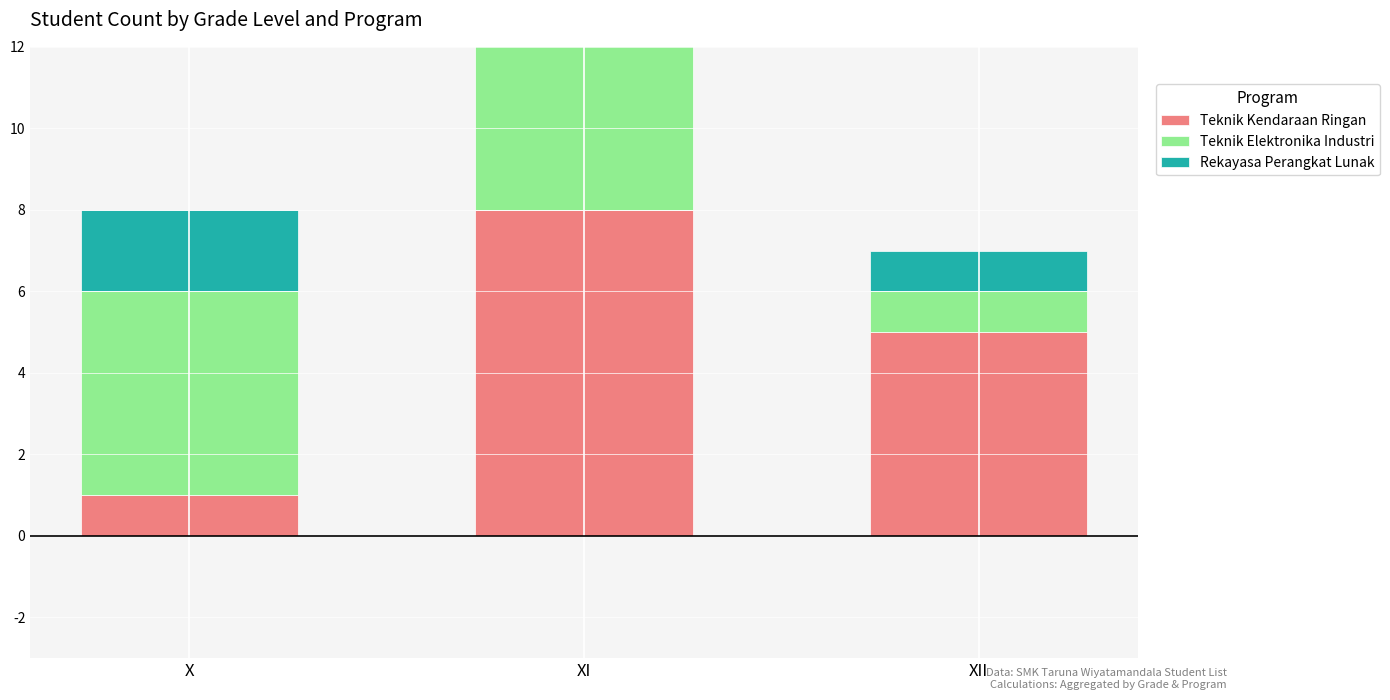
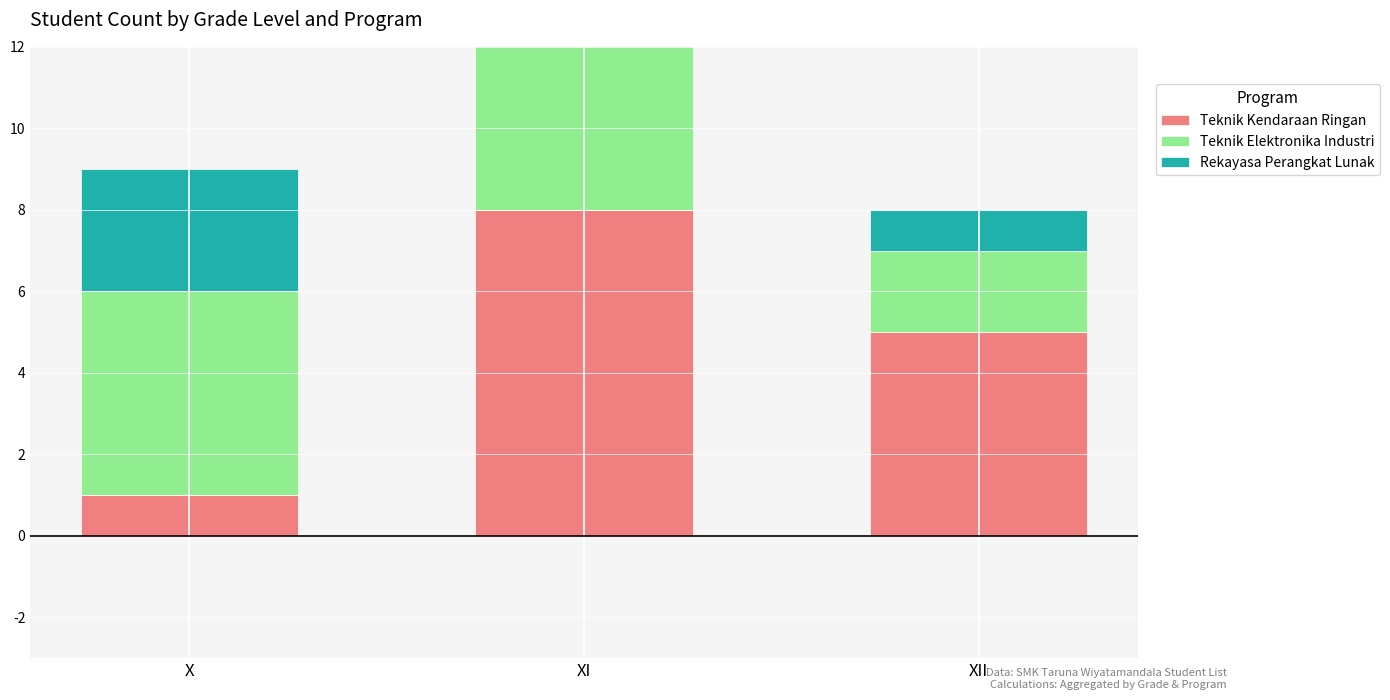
  {
    "Teknik Elektronika Industri": {
      "X": 5,
-     "XII": 1
+     "XII": 2
    },
    "Rekayasa Perangkat Lunak": {
-     "X": 2,
+     "X": 3,
      "XII": 1
    }
  }
